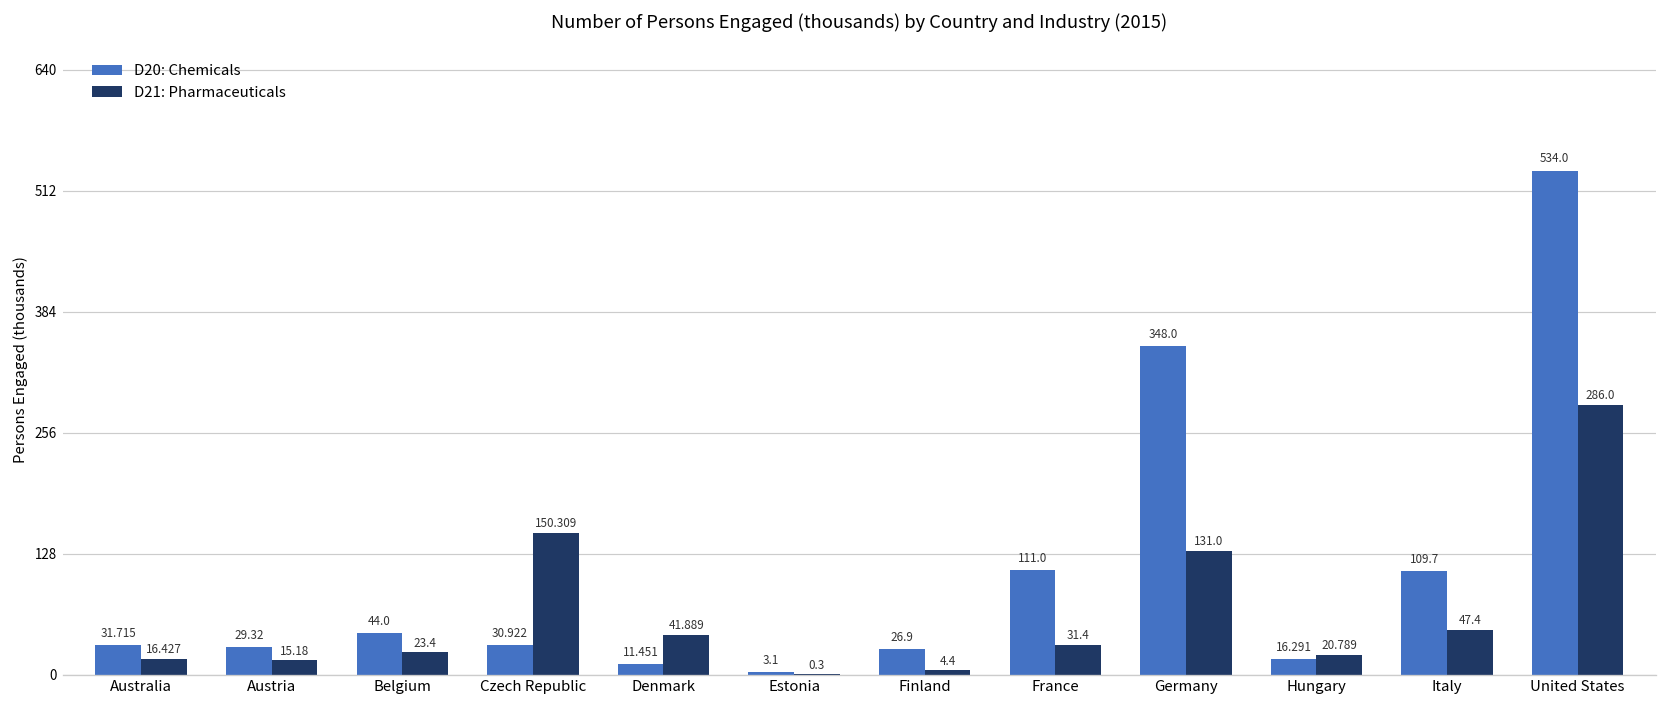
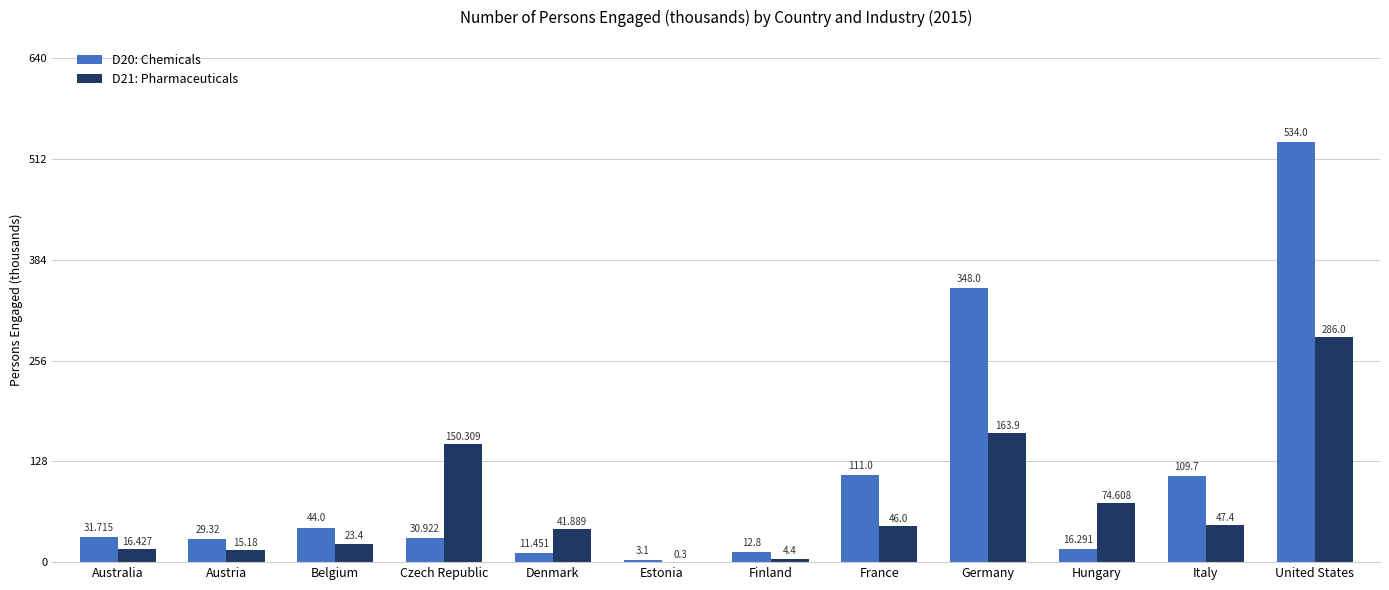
  {
    "D20: Chemicals": {
      "Australia": 31.715,
      "Austria": 29.32,
      "Belgium": 44.0,
      "Czech Republic": 30.922,
      "Denmark": 11.451,
      "Estonia": 3.1,
-     "Finland": 26.9,
+     "Finland": 12.8,
      "France": 111.0,
      "Germany": 348.0,
      "Hungary": 16.291,
      "Italy": 109.7,
      "United States": 534.0
    },
    "D21: Pharmaceuticals": {
      "Australia": 16.427,
      "Austria": 15.18,
      "Belgium": 23.4,
      "Czech Republic": 150.309,
      "Denmark": 41.889,
      "Estonia": 0.3,
      "Finland": 4.4,
-     "France": 31.4,
-     "Germany": 131.0,
-     "Hungary": 20.789,
+     "France": 46.0,
+     "Germany": 163.9,
+     "Hungary": 74.608,
      "Italy": 47.4,
      "United States": 286.0
    }
  }
